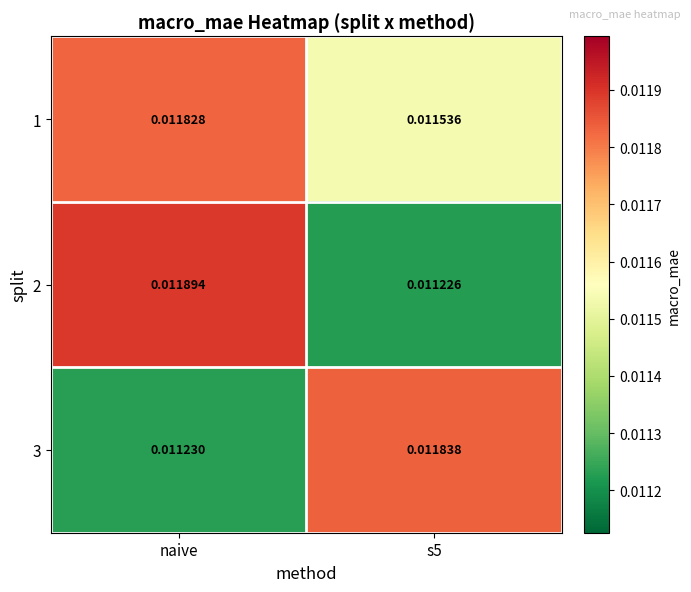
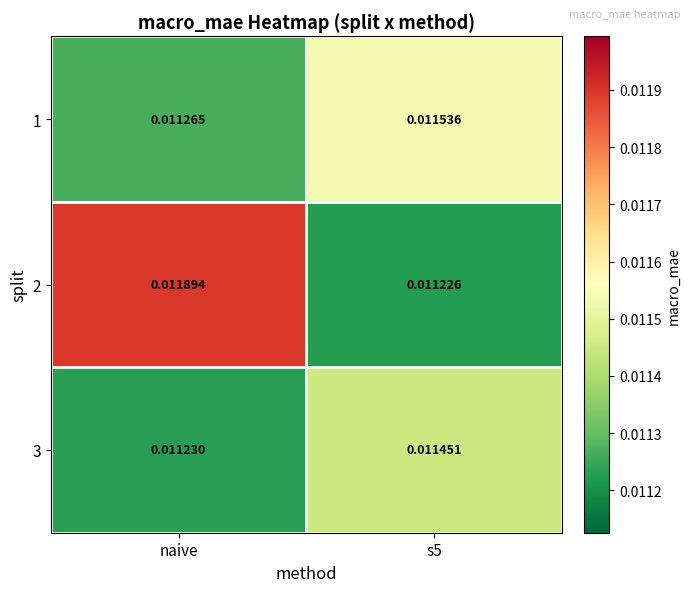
  {
    "1": {
-     "naive": 0.011828,
+     "naive": 0.011265,
      "s5": 0.011536
    },
    "2": {
      "naive": 0.011894,
      "s5": 0.011226
    },
    "3": {
      "naive": 0.011230,
-     "s5": 0.011838
+     "s5": 0.011451
    }
  }
